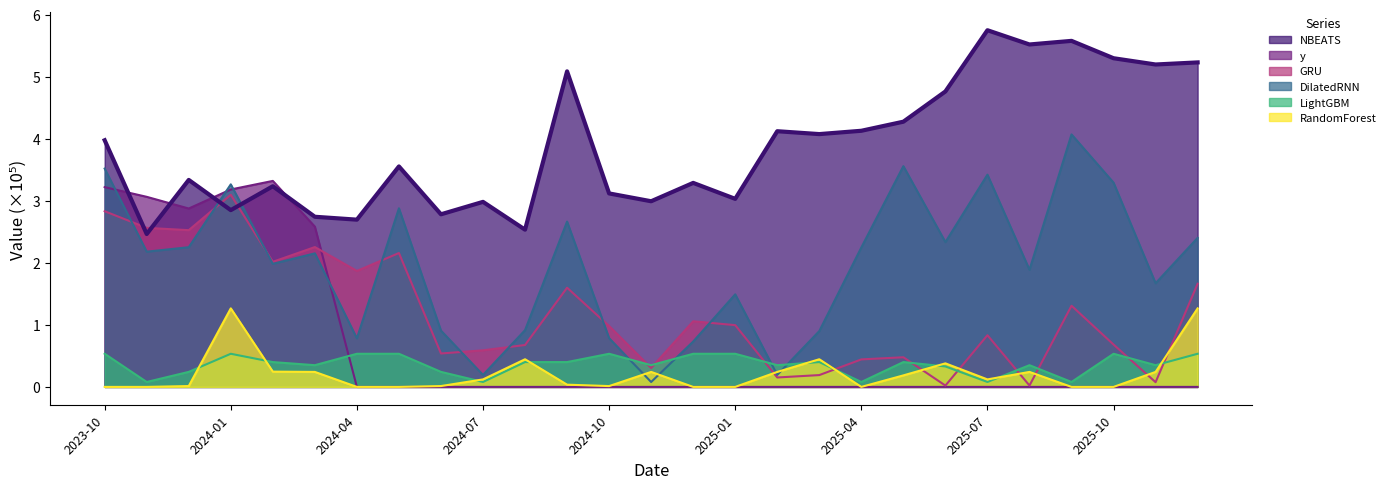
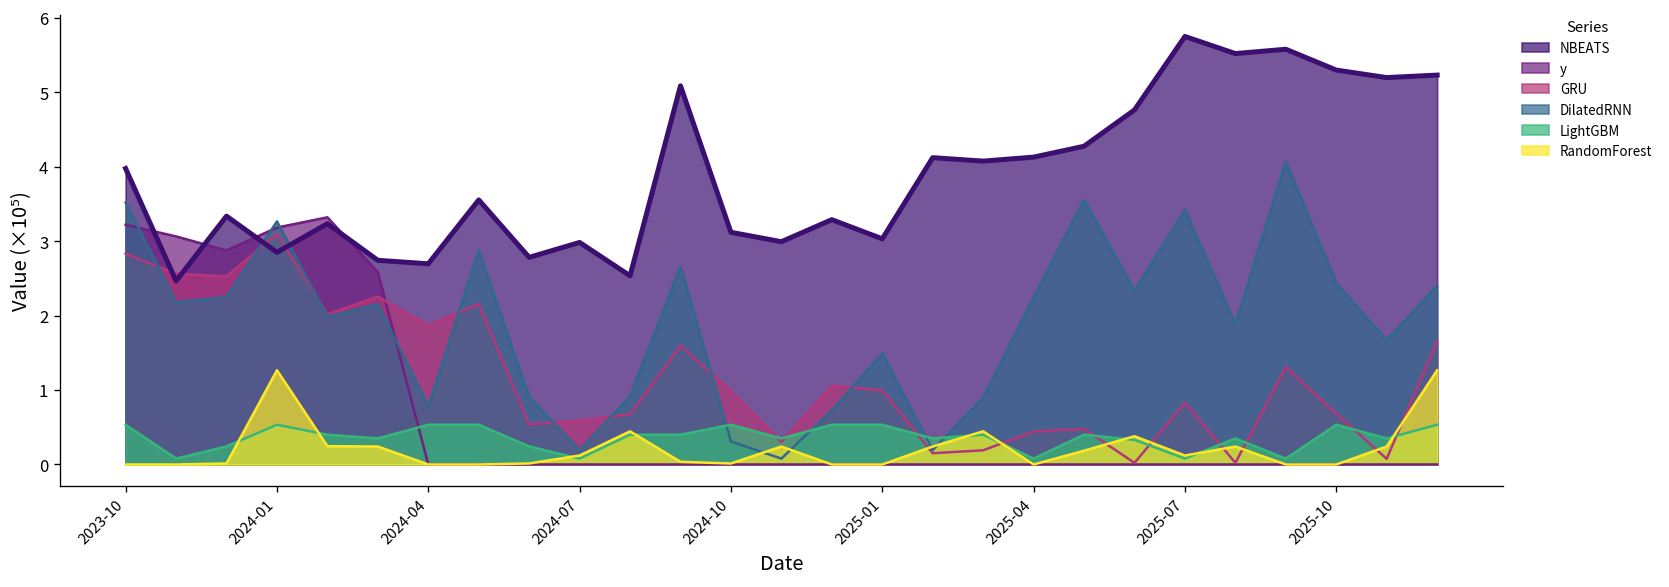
  {
    "GRU": {
      "2023-10": 2.8,
      "2024-01": 3.1,
      "2024-04": 1.9,
      "2024-07": 0.6,
      "2024-10": 1.0,
      "2025-01": 1.0,
      "2025-04": 0.4,
      "2025-07": 0.8,
      "2025-10": 0.7
    },
    "DilatedRNN": {
      "2023-10": 3.5,
      "2024-01": 3.3,
      "2024-04": 0.8,
      "2024-07": 0.2,
-     "2024-10": 0.8,
+     "2024-10": 0.3,
      "2025-01": 1.5,
      "2025-04": 2.2,
      "2025-07": 3.4,
-     "2025-10": 3.3
+     "2025-10": 2.4
    },
    "LightGBM": {
      "2023-10": 0.5,
      "2024-01": 0.5,
      "2024-04": 0.5,
      "2024-10": 0.5,
      "2025-01": 0.5,
      "2025-04": 0.1,
      "2025-10": 0.5
    },
    "RandomForest": {
      "2023-10": 0.0,
      "2024-01": 1.3
    }
  }
